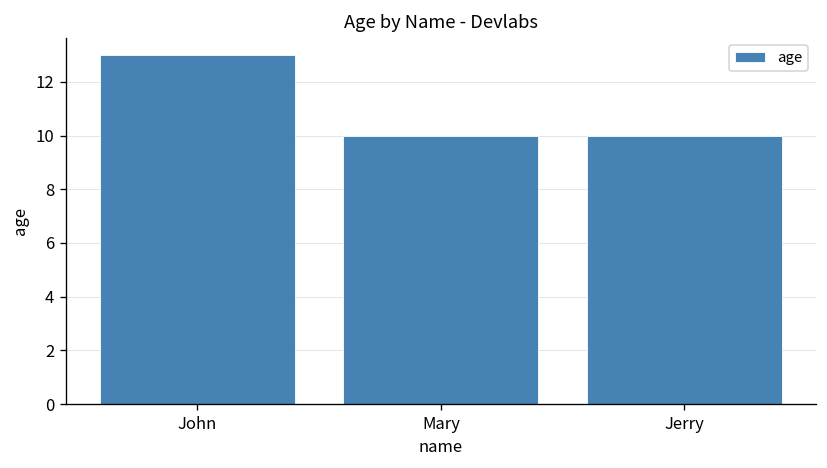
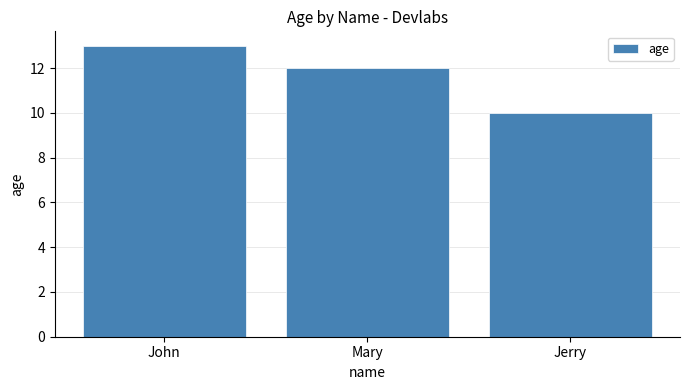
  {
    "John": 13,
-   "Mary": 10,
+   "Mary": 12,
    "Jerry": 10
  }
